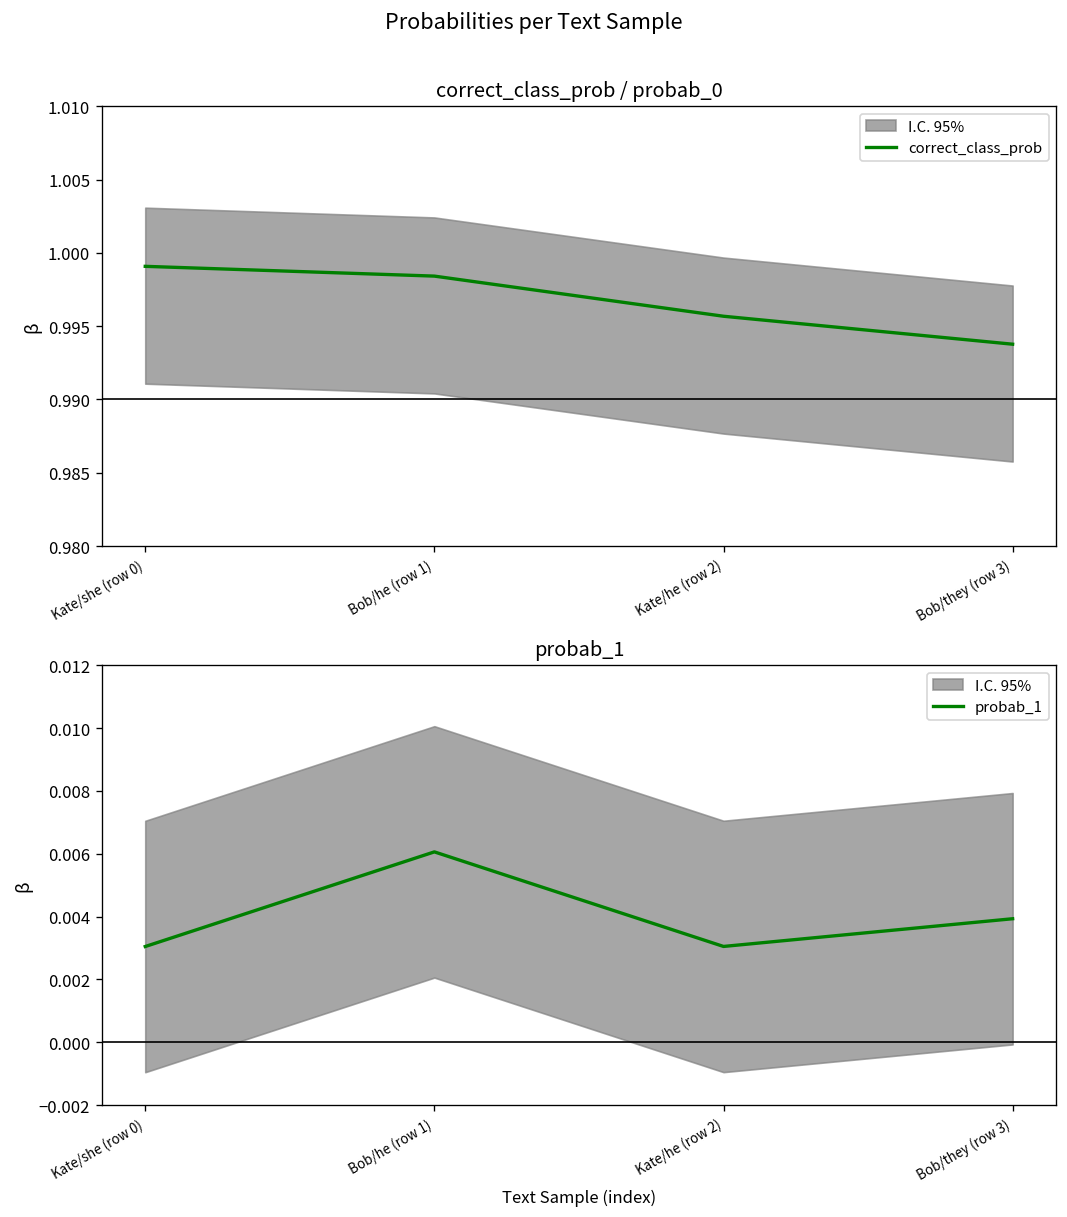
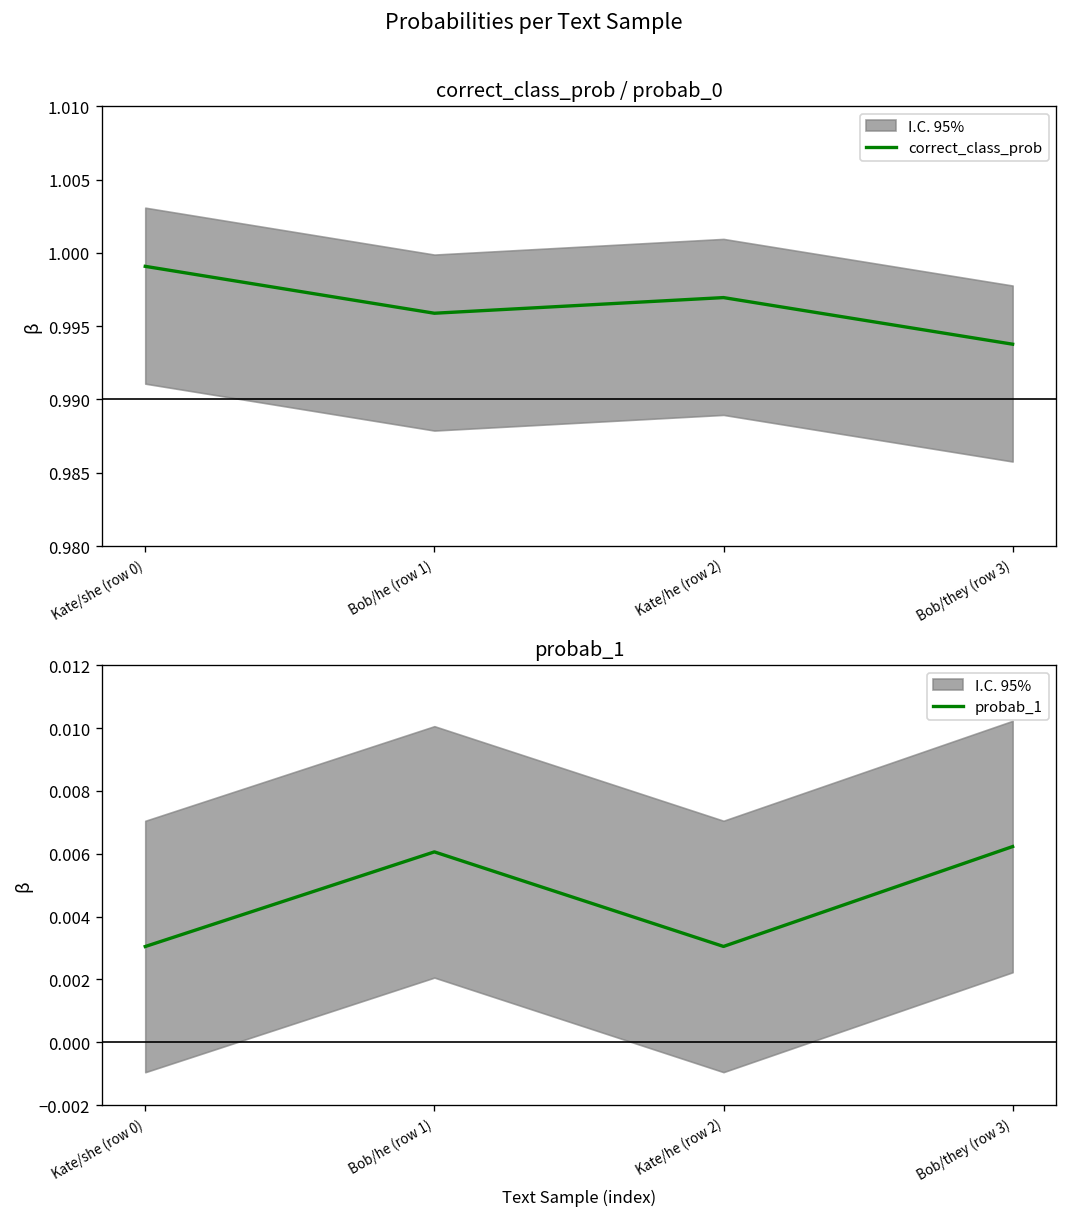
  {
    "correct_class_prob / probab_0": {
      "correct_class_prob": {
        "Kate/she (row 0)": 0.9991,
-       "Bob/he (row 1)": 0.9984,
-       "Kate/he (row 2)": 0.9957,
+       "Bob/he (row 1)": 0.9959,
+       "Kate/he (row 2)": 0.9969,
        "Bob/they (row 3)": 0.9938
      }
    },
    "probab_1": {
      "probab_1": {
        "Kate/she (row 0)": 0.0030,
        "Bob/he (row 1)": 0.0061,
        "Kate/he (row 2)": 0.0031,
-       "Bob/they (row 3)": 0.0039
+       "Bob/they (row 3)": 0.0062
      }
    }
  }
